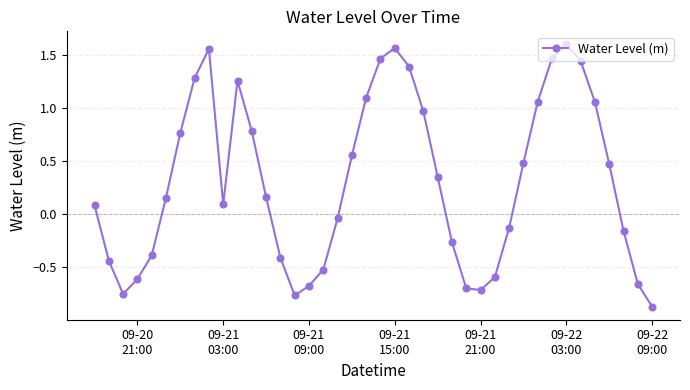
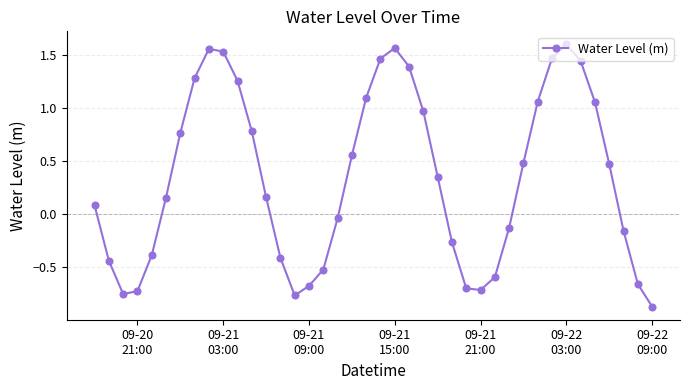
  {
-   "09-20 21:00": -0.61,
-   "09-21 03:00": 0.09,
+   "09-20 21:00": -0.73,
+   "09-21 03:00": 1.53,
    "09-21 09:00": -0.68,
    "09-21 15:00": 1.56,
    "09-21 21:00": -0.72,
    "09-22 09:00": -0.87
  }
